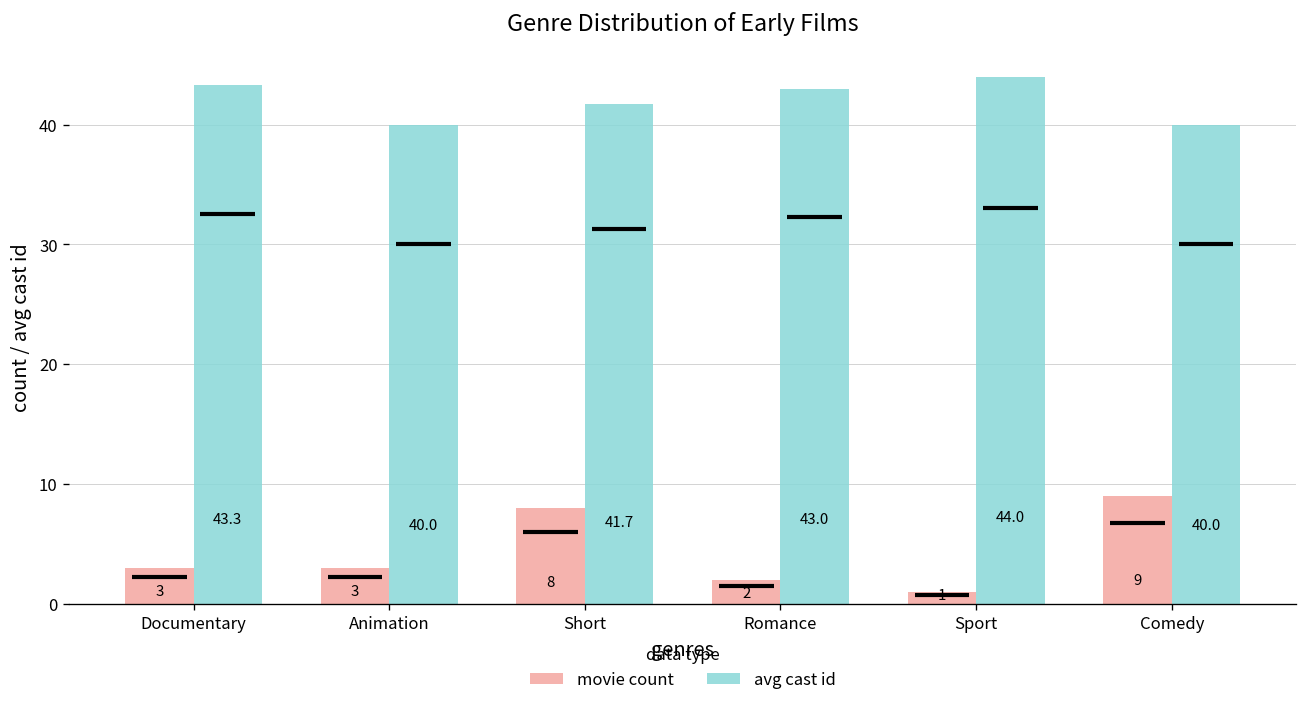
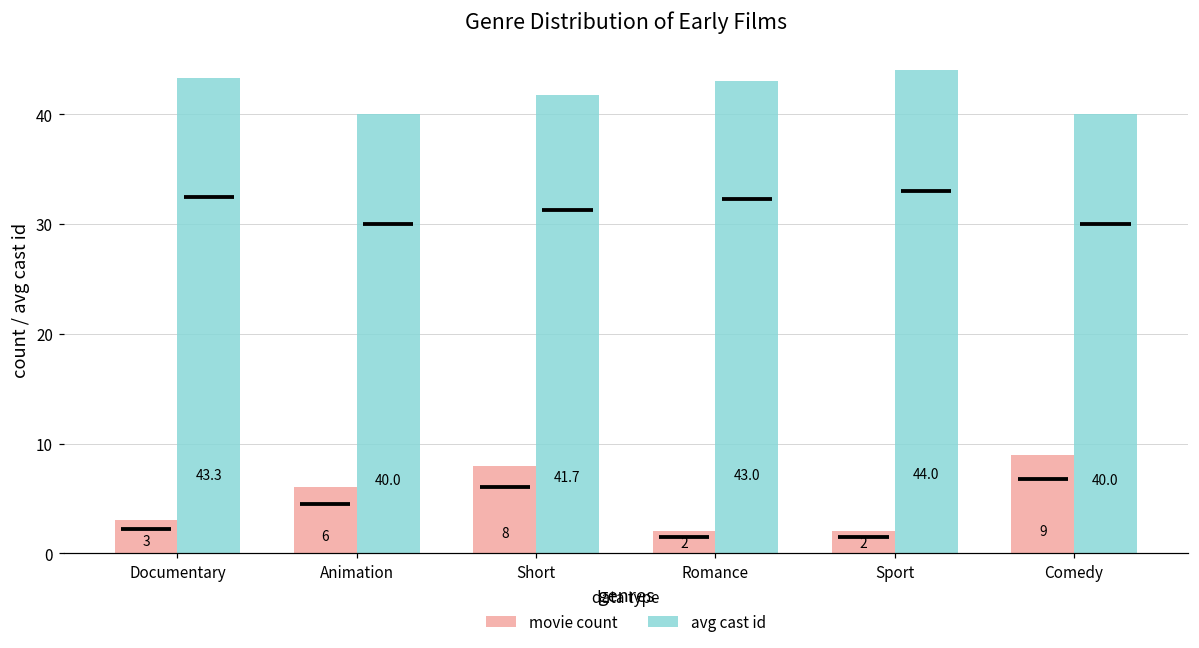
  {
    "movie count": {
      "Documentary": 3,
-     "Animation": 3,
+     "Animation": 6,
      "Short": 8,
      "Romance": 2,
-     "Sport": 1,
+     "Sport": 2,
      "Comedy": 9
    },
    "avg cast id": {
      "Documentary": 43.3,
      "Animation": 40.0,
      "Short": 41.7,
      "Romance": 43.0,
      "Sport": 44.0,
      "Comedy": 40.0
    }
  }
